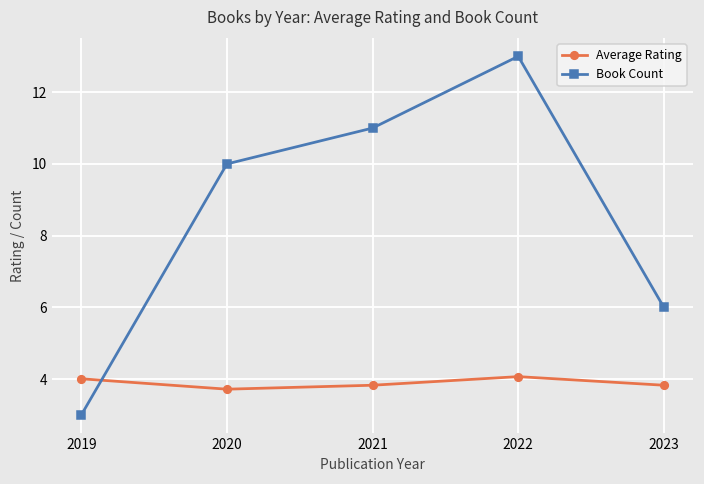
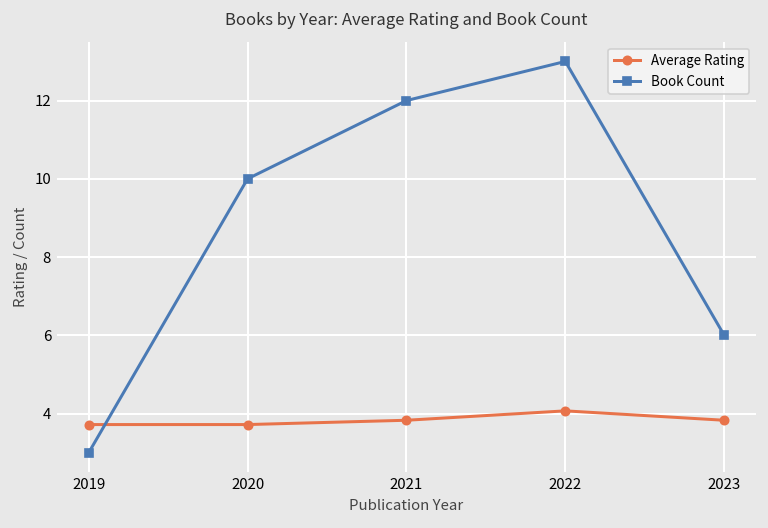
  {
    "Average Rating": {
-     "2019": 4.0,
+     "2019": 3.7,
      "2020": 3.7,
      "2021": 3.8,
      "2022": 4.1,
      "2023": 3.8
    },
    "Book Count": {
      "2019": 3,
      "2020": 10,
-     "2021": 11,
+     "2021": 12,
      "2022": 13,
      "2023": 6
    }
  }
